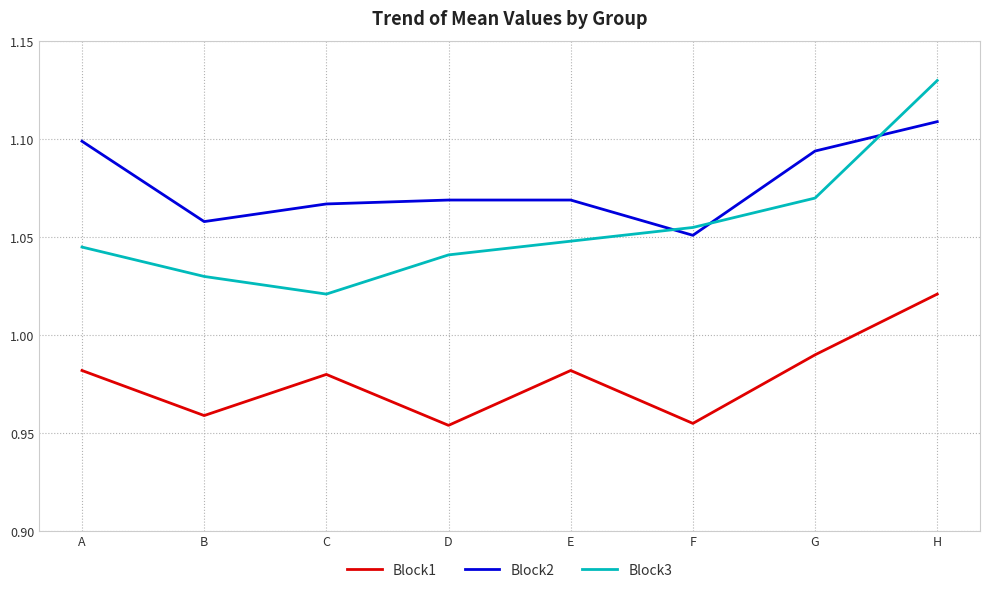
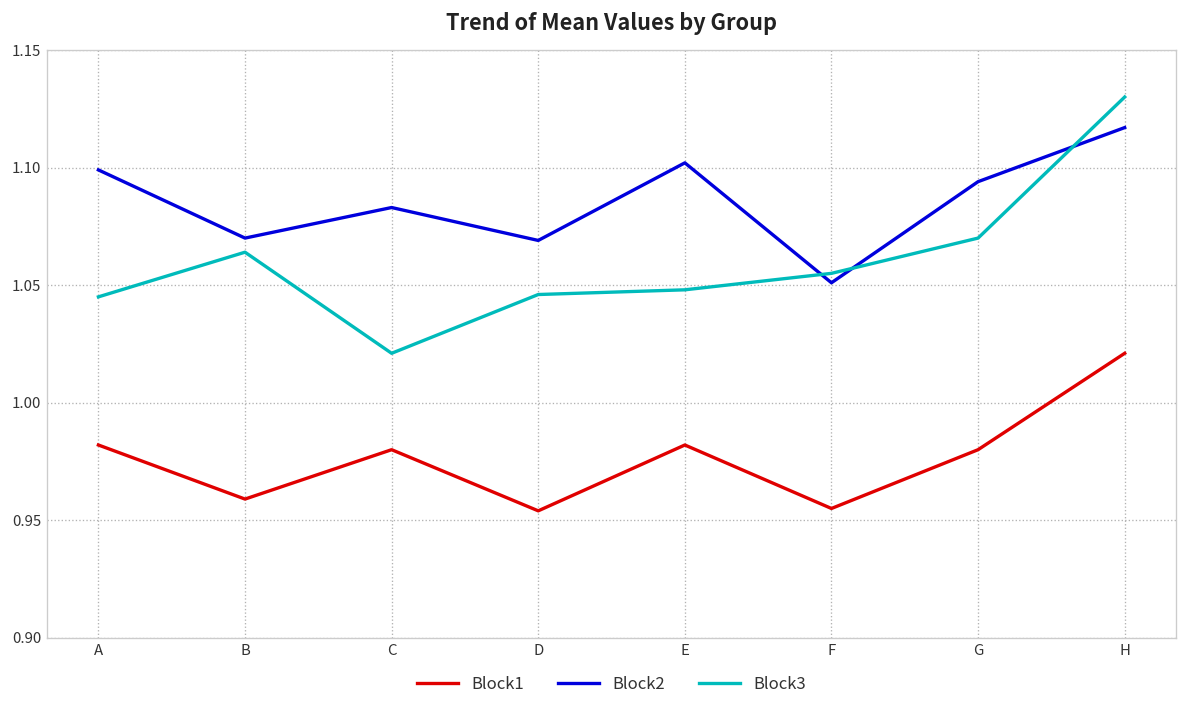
  {
    "Block1": {
      "A": 0.982,
      "B": 0.96,
      "C": 0.98,
      "D": 0.954,
      "E": 0.982,
      "F": 0.955,
-     "G": 0.99,
+     "G": 0.98,
      "H": 1.02
    },
    "Block2": {
      "A": 1.099,
-     "B": 1.058,
-     "C": 1.067,
+     "B": 1.070,
+     "C": 1.083,
      "D": 1.069,
-     "E": 1.069,
+     "E": 1.102,
      "F": 1.051,
      "G": 1.094,
-     "H": 1.109
+     "H": 1.117
    },
    "Block3": {
      "A": 1.045,
-     "B": 1.030,
+     "B": 1.064,
      "C": 1.021,
-     "D": 1.041,
+     "D": 1.046,
      "E": 1.048,
      "F": 1.055,
      "G": 1.070,
      "H": 1.130
    }
  }
